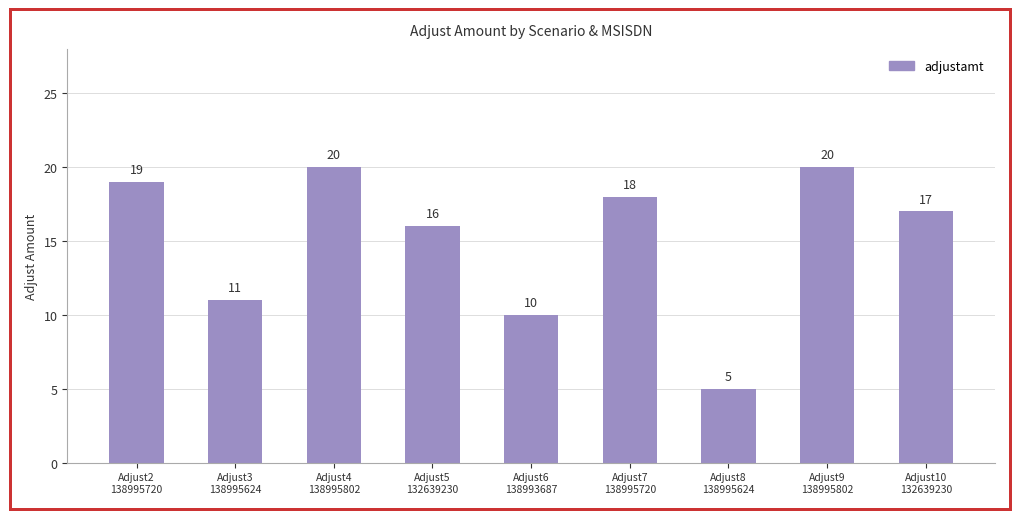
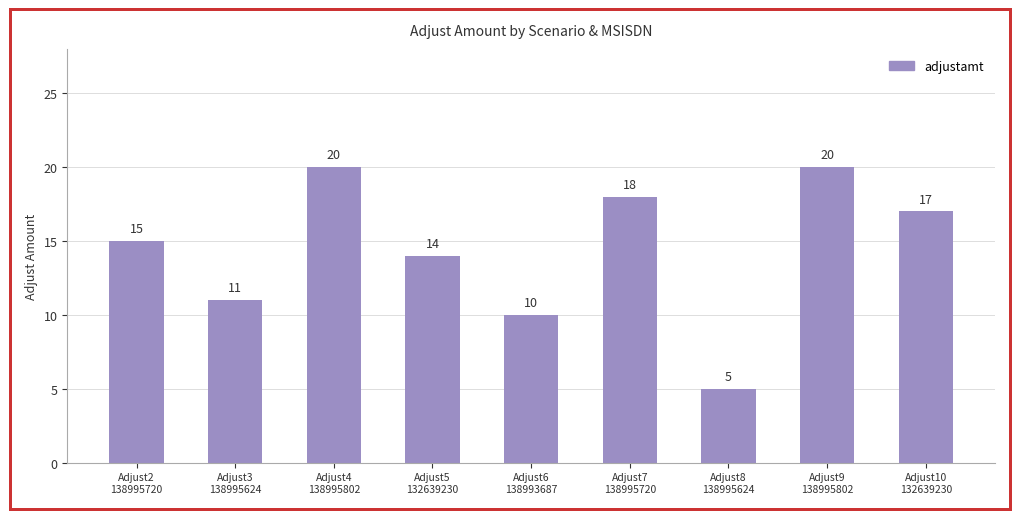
  {
-   "Adjust2 138995720": 19,
+   "Adjust2 138995720": 15,
    "Adjust3 138995624": 11,
    "Adjust4 138995802": 20,
-   "Adjust5 132639230": 16,
+   "Adjust5 132639230": 14,
    "Adjust6 138993687": 10,
    "Adjust7 138995720": 18,
    "Adjust8 138995624": 5,
    "Adjust9 138995802": 20,
    "Adjust10 132639230": 17
  }
